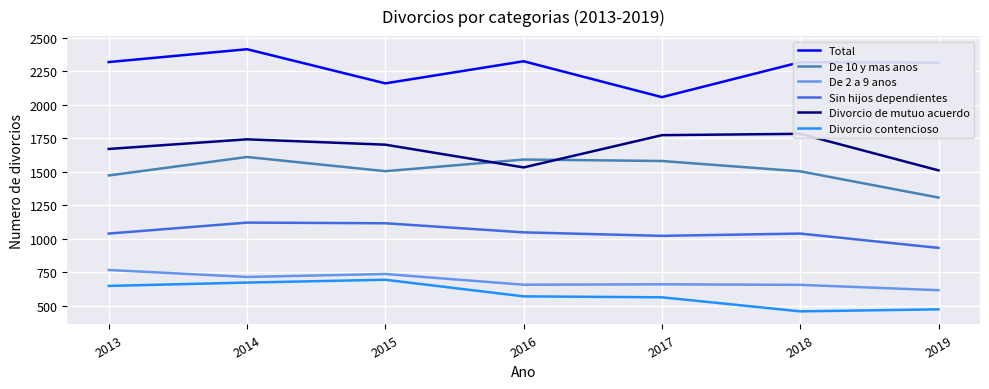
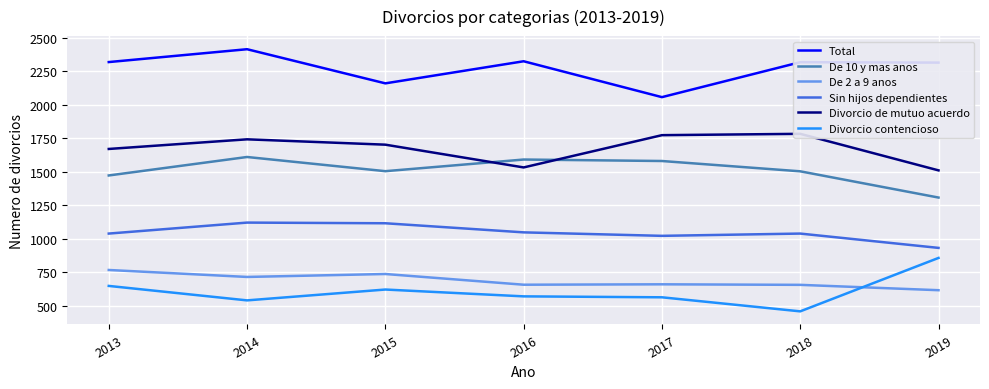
  {
    "Total": {
      "2013": 2320,
      "2014": 2420,
      "2015": 2160,
      "2016": 2330,
      "2017": 2060
    },
    "Divorcio de mutuo acuerdo": {
      "2013": 1670,
      "2014": 1740,
      "2015": 1700,
      "2016": 1530,
      "2017": 1770,
      "2019": 1510
    },
    "Divorcio contencioso": {
      "2013": 650,
-     "2014": 670,
-     "2015": 690,
+     "2014": 540,
+     "2015": 620,
      "2016": 570,
      "2017": 560,
      "2018": 460,
-     "2019": 470
+     "2019": 860
    }
  }
